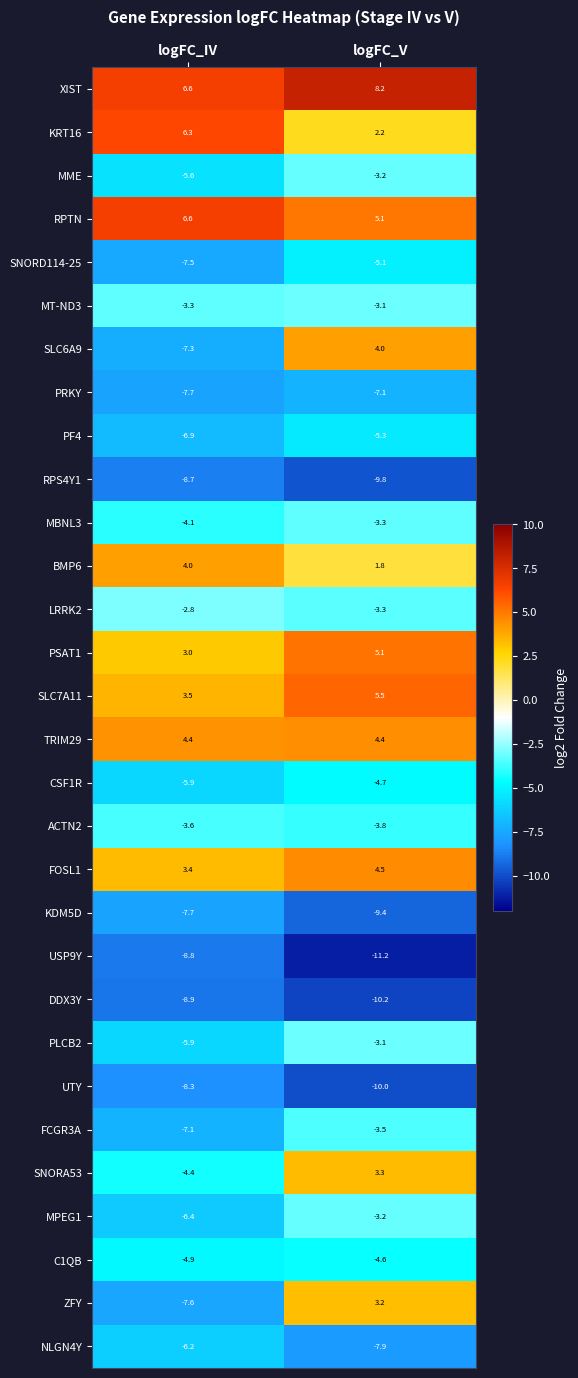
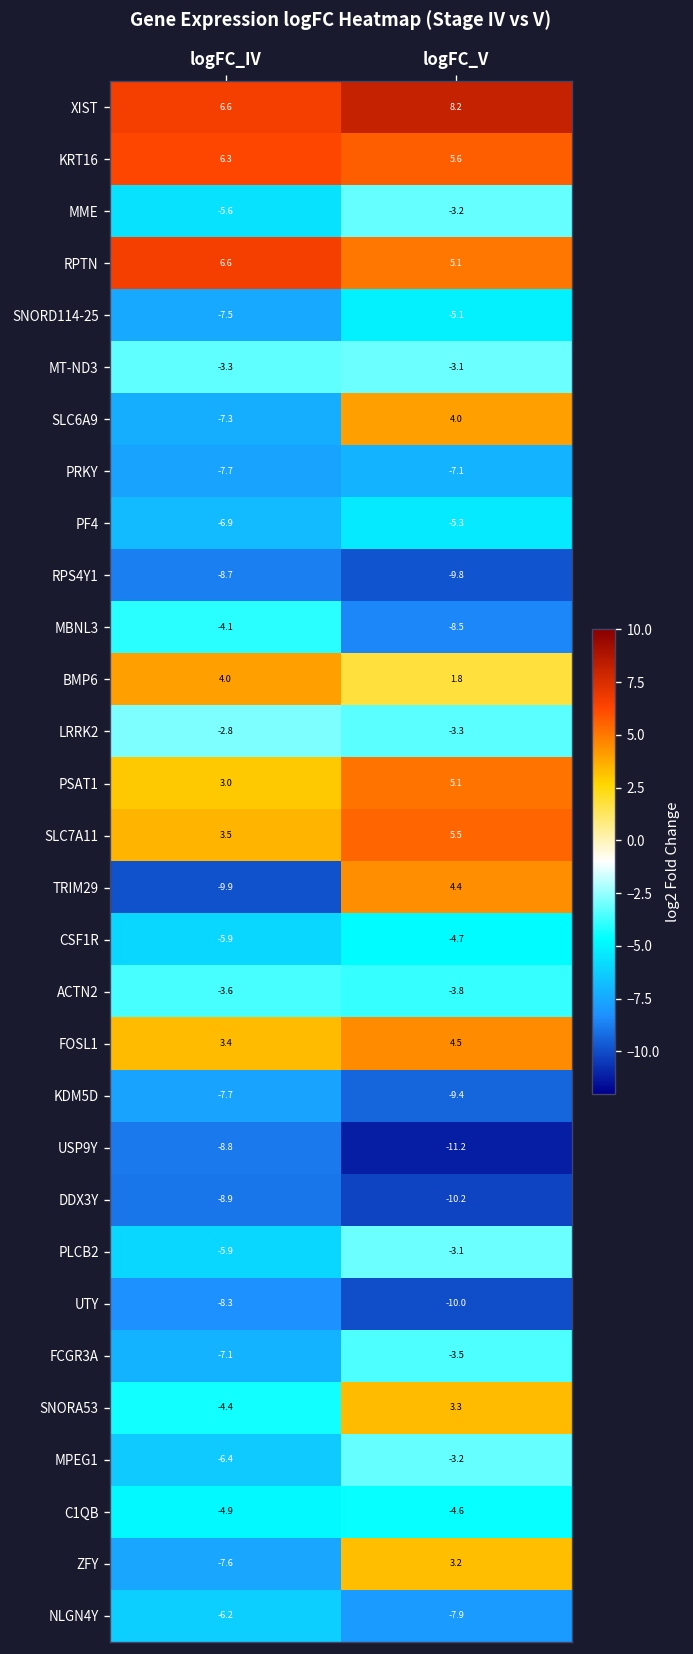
  {
    "XIST": {
      "logFC_IV": 6.6,
      "logFC_V": 8.2
    },
    "KRT16": {
      "logFC_IV": 6.3,
-     "logFC_V": 2.2
+     "logFC_V": 5.6
    },
    "MME": {
      "logFC_IV": -5.6,
      "logFC_V": -3.2
    },
    "RPTN": {
      "logFC_IV": 6.6,
      "logFC_V": 5.1
    },
    "SNORD114-25": {
      "logFC_IV": -7.5,
      "logFC_V": -5.1
    },
    "MT-ND3": {
      "logFC_IV": -3.3,
      "logFC_V": -3.1
    },
    "SLC6A9": {
      "logFC_IV": -7.3,
      "logFC_V": 4.0
    },
    "PRKY": {
      "logFC_IV": -7.7,
      "logFC_V": -7.1
    },
    "PF4": {
      "logFC_IV": -6.9,
      "logFC_V": -5.3
    },
    "RPS4Y1": {
      "logFC_IV": -8.7,
      "logFC_V": -9.8
    },
    "MBNL3": {
      "logFC_IV": -4.1,
-     "logFC_V": -3.3
+     "logFC_V": -8.5
    },
    "BMP6": {
      "logFC_IV": 4.0,
      "logFC_V": 1.8
    },
    "LRRK2": {
      "logFC_IV": -2.8,
      "logFC_V": -3.3
    },
    "PSAT1": {
      "logFC_IV": 3.0,
      "logFC_V": 5.1
    },
    "SLC7A11": {
      "logFC_IV": 3.5,
      "logFC_V": 5.5
    },
    "TRIM29": {
-     "logFC_IV": 4.4,
+     "logFC_IV": -9.9,
      "logFC_V": 4.4
    },
    "CSF1R": {
      "logFC_IV": -5.9,
      "logFC_V": -4.7
    },
    "ACTN2": {
      "logFC_IV": -3.6,
      "logFC_V": -3.8
    },
    "FOSL1": {
      "logFC_IV": 3.4,
      "logFC_V": 4.5
    },
    "KDM5D": {
      "logFC_IV": -7.7,
      "logFC_V": -9.4
    },
    "USP9Y": {
      "logFC_IV": -8.8,
      "logFC_V": -11.2
    },
    "DDX3Y": {
      "logFC_IV": -8.9,
      "logFC_V": -10.2
    },
    "PLCB2": {
      "logFC_IV": -5.9,
      "logFC_V": -3.1
    },
    "UTY": {
      "logFC_IV": -8.3,
      "logFC_V": -10.0
    },
    "FCGR3A": {
      "logFC_IV": -7.1,
      "logFC_V": -3.5
    },
    "SNORA53": {
      "logFC_IV": -4.4,
      "logFC_V": 3.3
    },
    "MPEG1": {
      "logFC_IV": -6.4,
      "logFC_V": -3.2
    },
    "C1QB": {
      "logFC_IV": -4.9,
      "logFC_V": -4.6
    },
    "ZFY": {
      "logFC_IV": -7.6,
      "logFC_V": 3.2
    },
    "NLGN4Y": {
      "logFC_IV": -6.2,
      "logFC_V": -7.9
    }
  }
